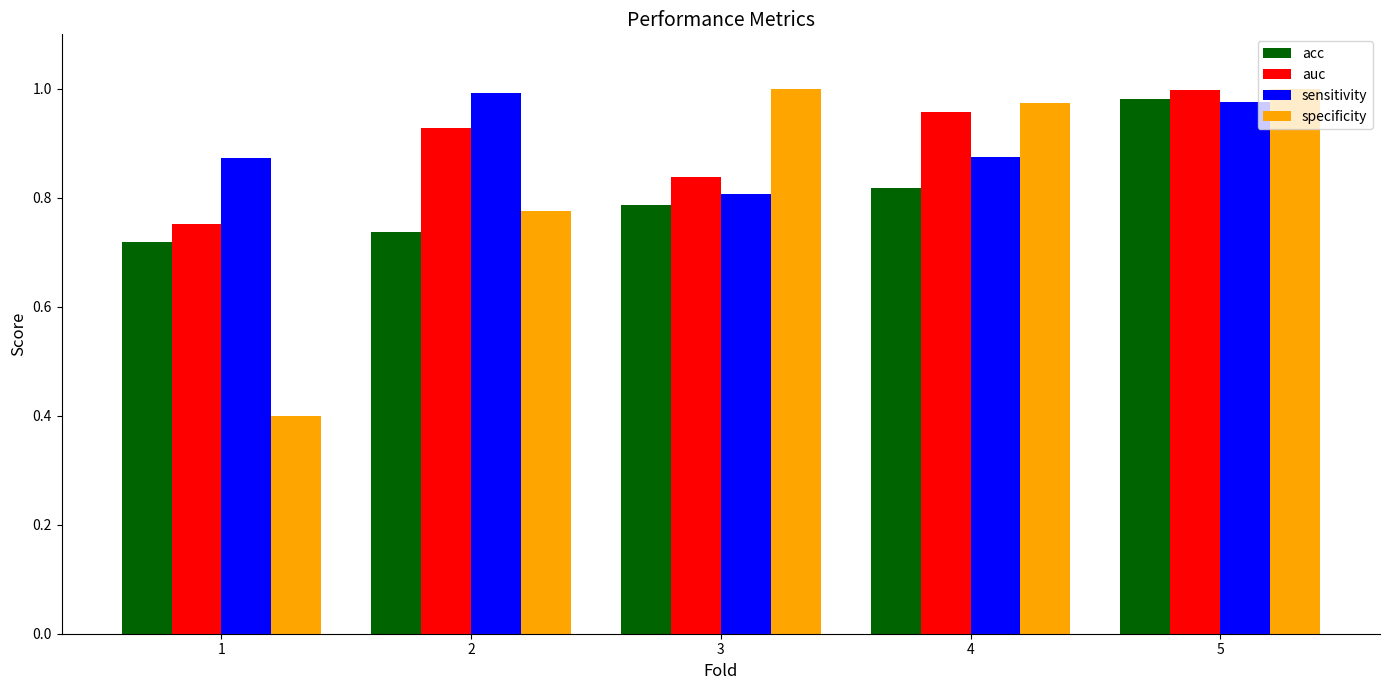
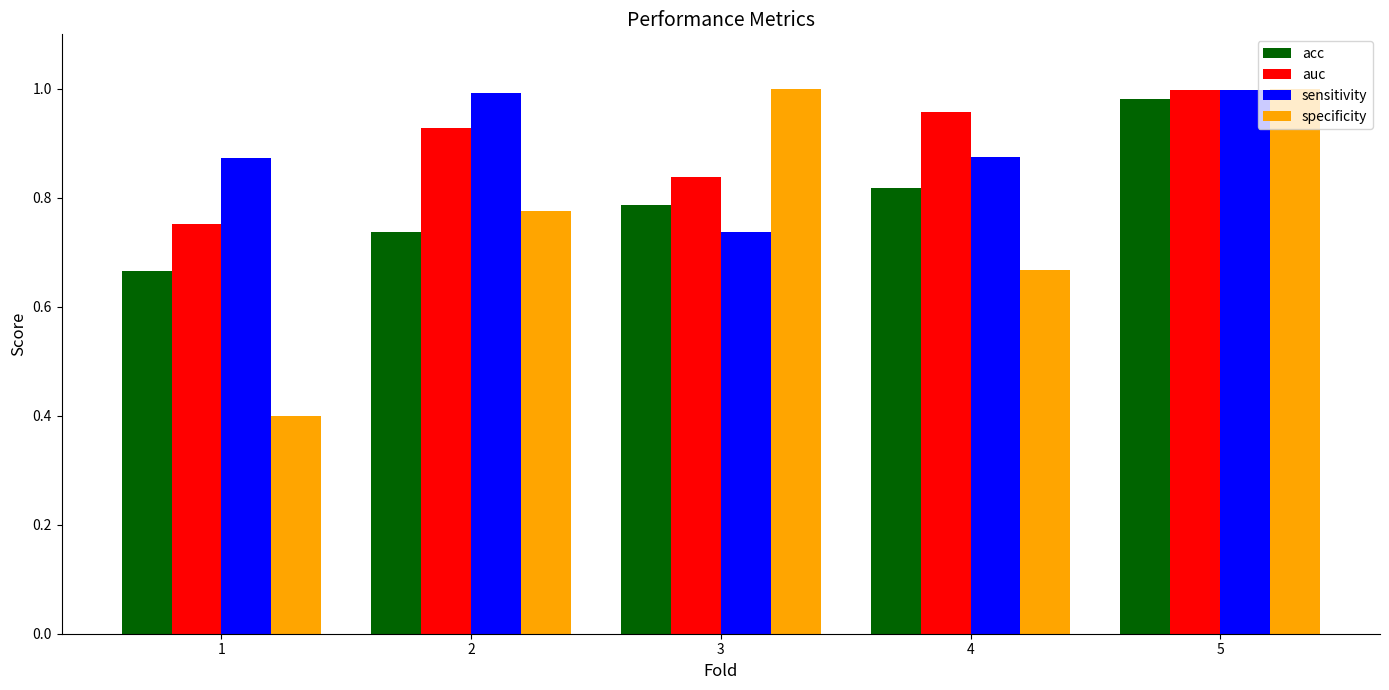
  {
    "acc": {
-     "1": 0.72,
+     "1": 0.67,
      "2": 0.74,
      "3": 0.79,
      "4": 0.82,
      "5": 0.98
    },
    "auc": {
      "1": 0.75,
      "2": 0.93,
      "3": 0.84,
      "4": 0.96,
      "5": 1.00
    },
    "sensitivity": {
      "1": 0.87,
      "2": 0.99,
-     "3": 0.81,
+     "3": 0.74,
      "4": 0.88,
-     "5": 0.98
+     "5": 1.00
    },
    "specificity": {
      "1": 0.40,
      "2": 0.78,
      "3": 1.00,
-     "4": 0.97
+     "4": 0.67
    }
  }
